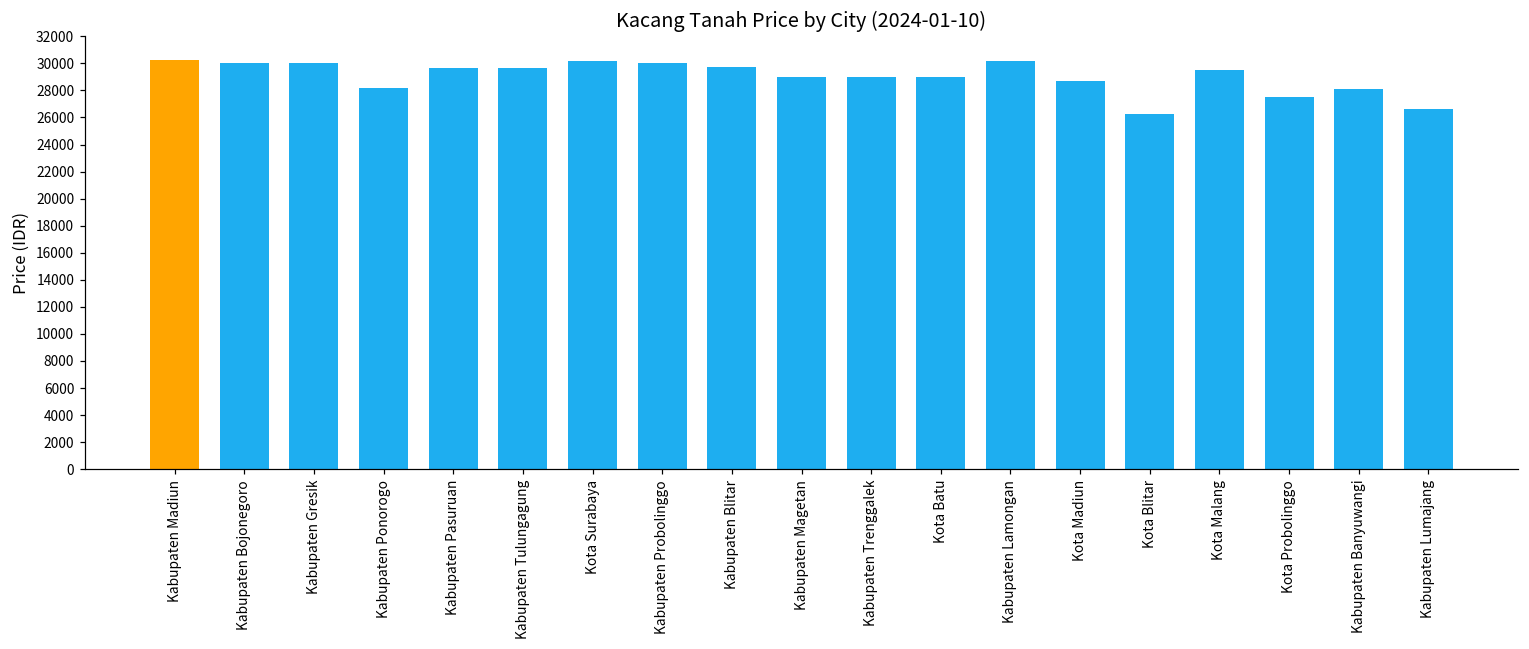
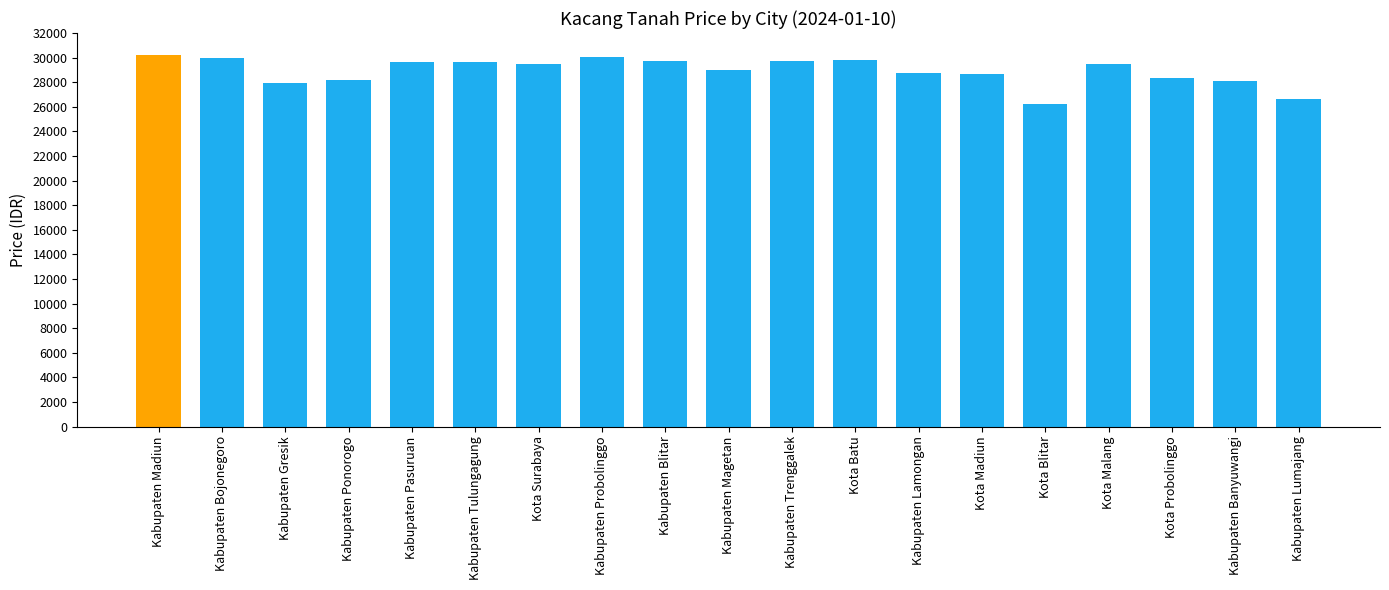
  {
    "Kabupaten Madiun": 30300,
    "Kabupaten Bojonegoro": 30000,
-   "Kabupaten Gresik": 30000,
+   "Kabupaten Gresik": 28000,
    "Kabupaten Ponorogo": 28200,
    "Kabupaten Pasuruan": 29700,
    "Kabupaten Tulungagung": 29700,
-   "Kota Surabaya": 30200,
+   "Kota Surabaya": 29500,
    "Kabupaten Probolinggo": 30000,
    "Kabupaten Blitar": 29700,
    "Kabupaten Magetan": 29000,
-   "Kabupaten Trenggalek": 29000,
-   "Kota Batu": 29000,
-   "Kabupaten Lamongan": 30100,
+   "Kabupaten Trenggalek": 29700,
+   "Kota Batu": 29800,
+   "Kabupaten Lamongan": 28800,
    "Kota Madiun": 28700,
    "Kota Blitar": 26200,
    "Kota Malang": 29500,
-   "Kota Probolinggo": 27500,
+   "Kota Probolinggo": 28300,
    "Kabupaten Banyuwangi": 28100,
    "Kabupaten Lumajang": 26600
  }
